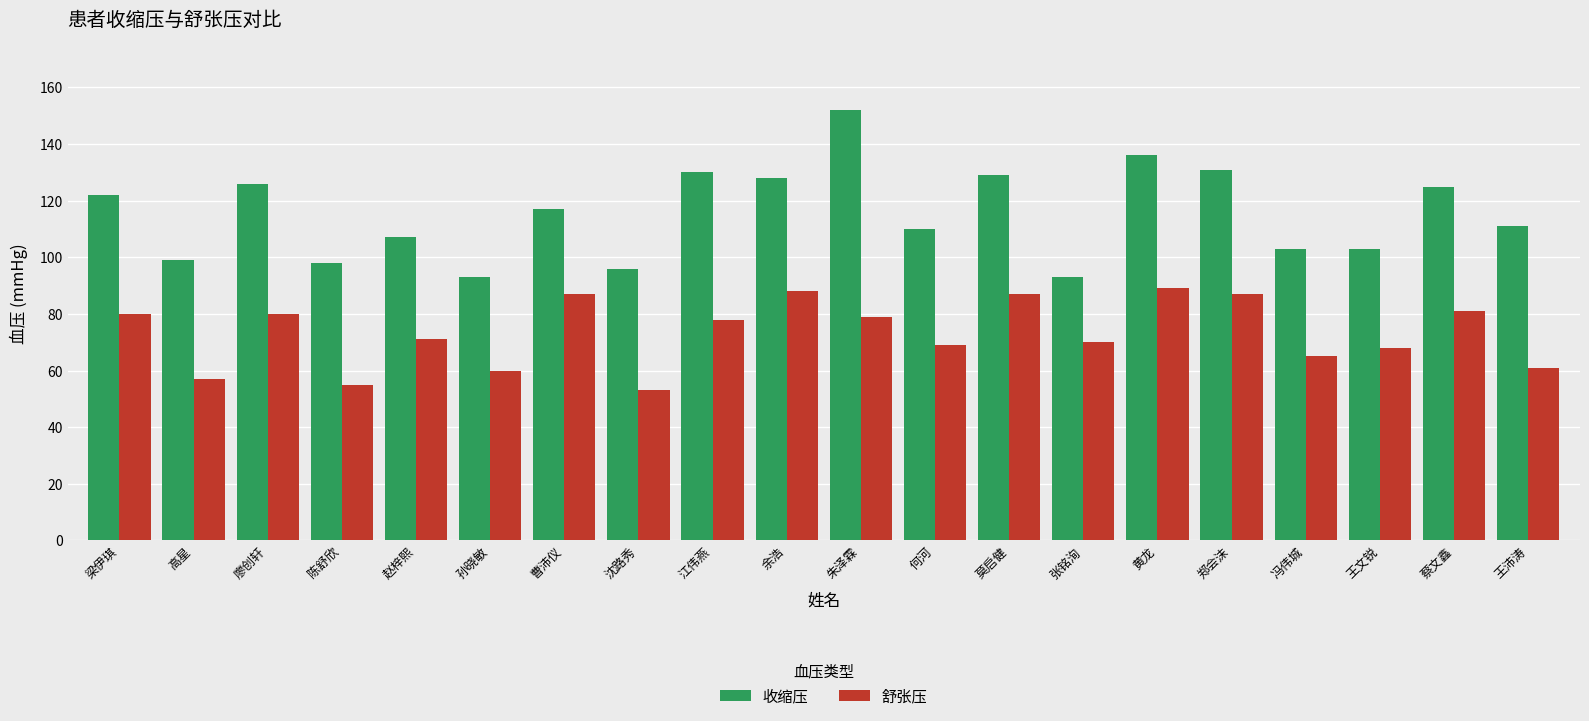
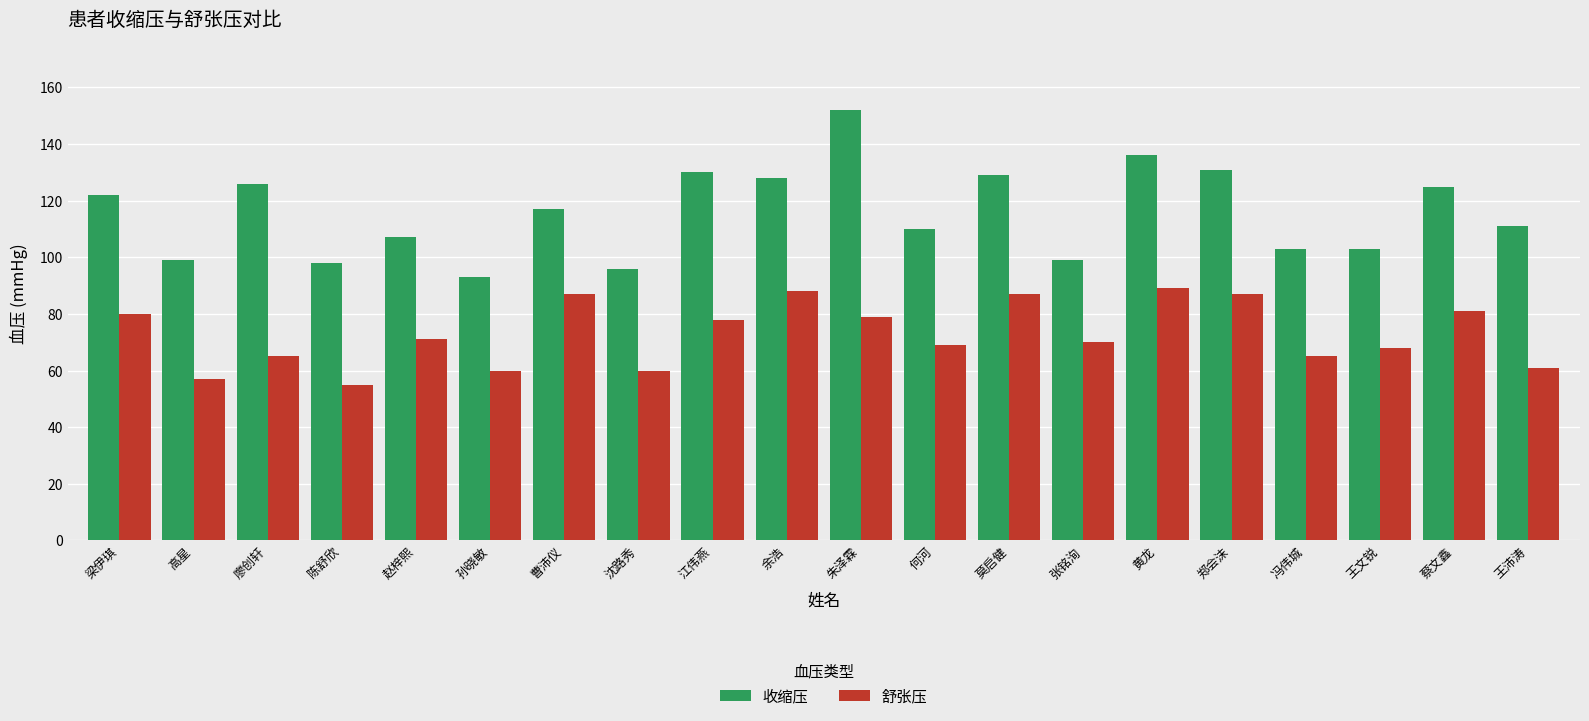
  {
    "收缩压": {
      "梁伊琪": 122,
      "高星": 99,
      "廖创轩": 126,
      "陈舒欣": 98,
      "赵梓熙": 107,
      "孙晓敏": 93,
      "曹沛仪": 117,
      "沈路秀": 96,
      "江伟燕": 130,
      "余浩": 128,
      "朱泽霖": 152,
      "何河": 110,
      "莫启健": 129,
-     "张铭洵": 93,
+     "张铭洵": 99,
      "黄龙": 136,
      "郑会沫": 131,
      "冯伟城": 103,
      "王文锐": 103,
      "蔡文鑫": 125,
      "王沛涛": 111
    },
    "舒张压": {
      "梁伊琪": 80,
      "高星": 57,
-     "廖创轩": 80,
+     "廖创轩": 65,
      "陈舒欣": 55,
      "赵梓熙": 71,
      "孙晓敏": 60,
      "曹沛仪": 87,
-     "沈路秀": 53,
+     "沈路秀": 60,
      "江伟燕": 78,
      "余浩": 88,
      "朱泽霖": 79,
      "何河": 69,
      "莫启健": 87,
      "张铭洵": 70,
      "黄龙": 89,
      "郑会沫": 87,
      "冯伟城": 65,
      "王文锐": 68,
      "蔡文鑫": 81,
      "王沛涛": 61
    }
  }
